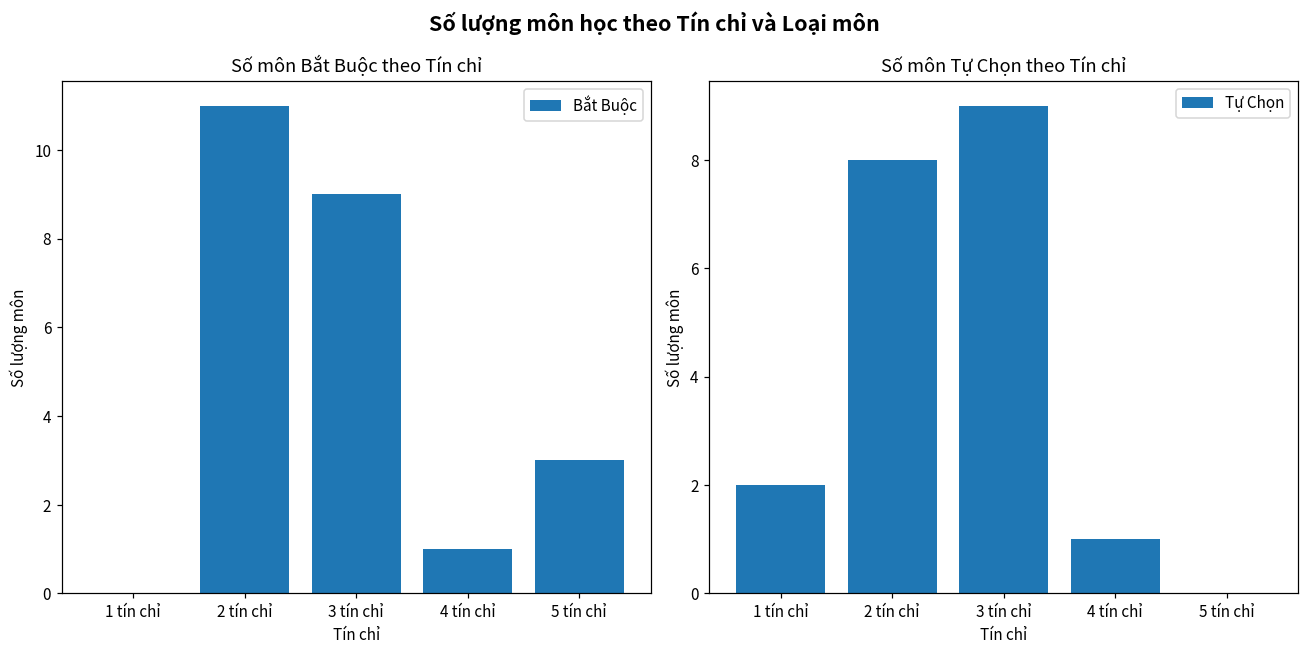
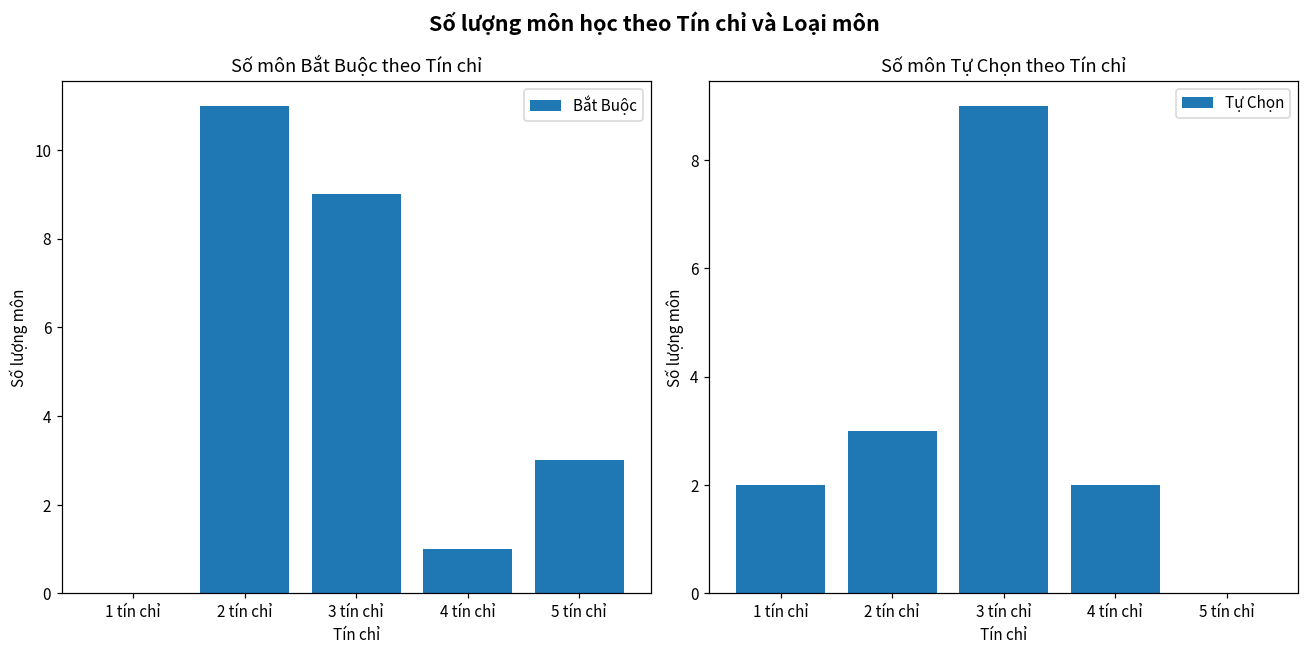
  {
    "Số môn Bắt Buộc theo Tín chỉ": {
      "1 tín chỉ": 0.0,
      "2 tín chỉ": 11.0,
      "3 tín chỉ": 9.0,
      "4 tín chỉ": 1.0,
      "5 tín chỉ": 3.0
    },
    "Số môn Tự Chọn theo Tín chỉ": {
      "1 tín chỉ": 2,
-     "2 tín chỉ": 8,
+     "2 tín chỉ": 3,
      "3 tín chỉ": 9,
-     "4 tín chỉ": 1,
+     "4 tín chỉ": 2,
      "5 tín chỉ": 0
    }
  }
